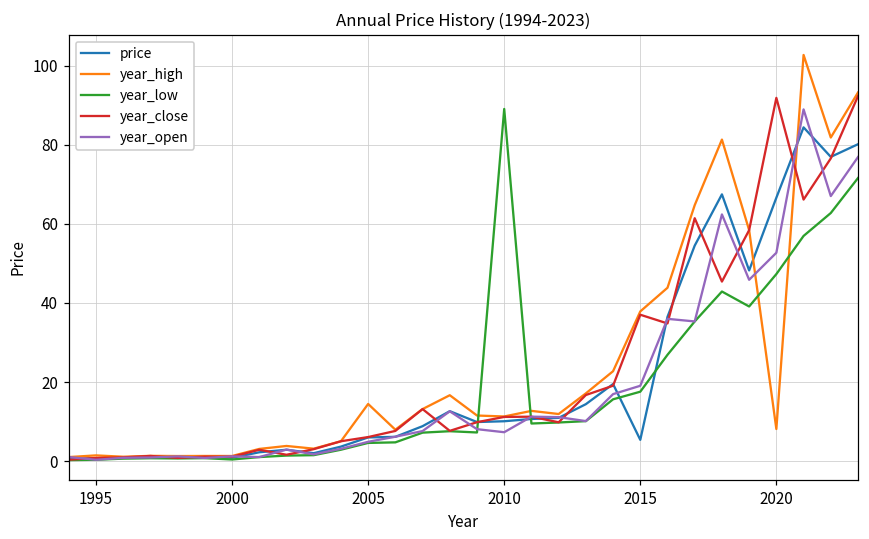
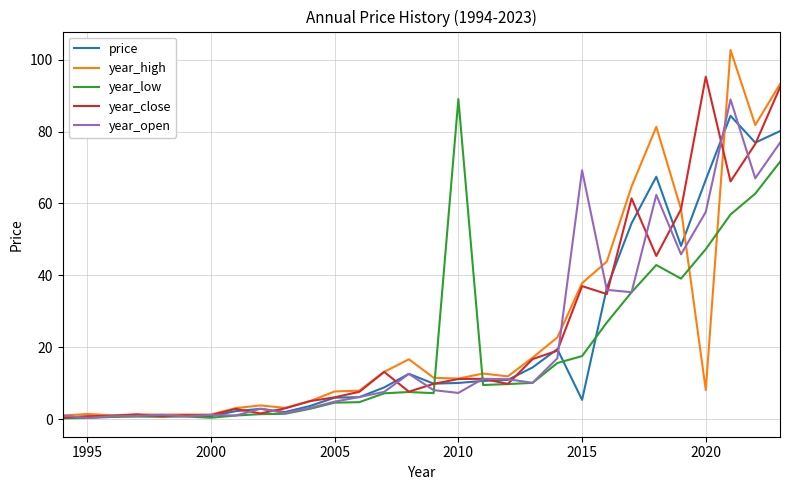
  {
    "price": {
      "2010": 10,
      "2015": 5,
      "2020": 67
    },
    "year_high": {
-     "2005": 14,
+     "2005": 8,
      "2015": 38,
      "2020": 8
    },
    "year_low": {
      "2010": 89,
      "2015": 18,
      "2020": 47
    },
    "year_close": {
      "2015": 37,
-     "2020": 92
+     "2020": 95
    },
    "year_open": {
      "2010": 7,
-     "2015": 19,
-     "2020": 53
+     "2015": 69,
+     "2020": 58
    }
  }
